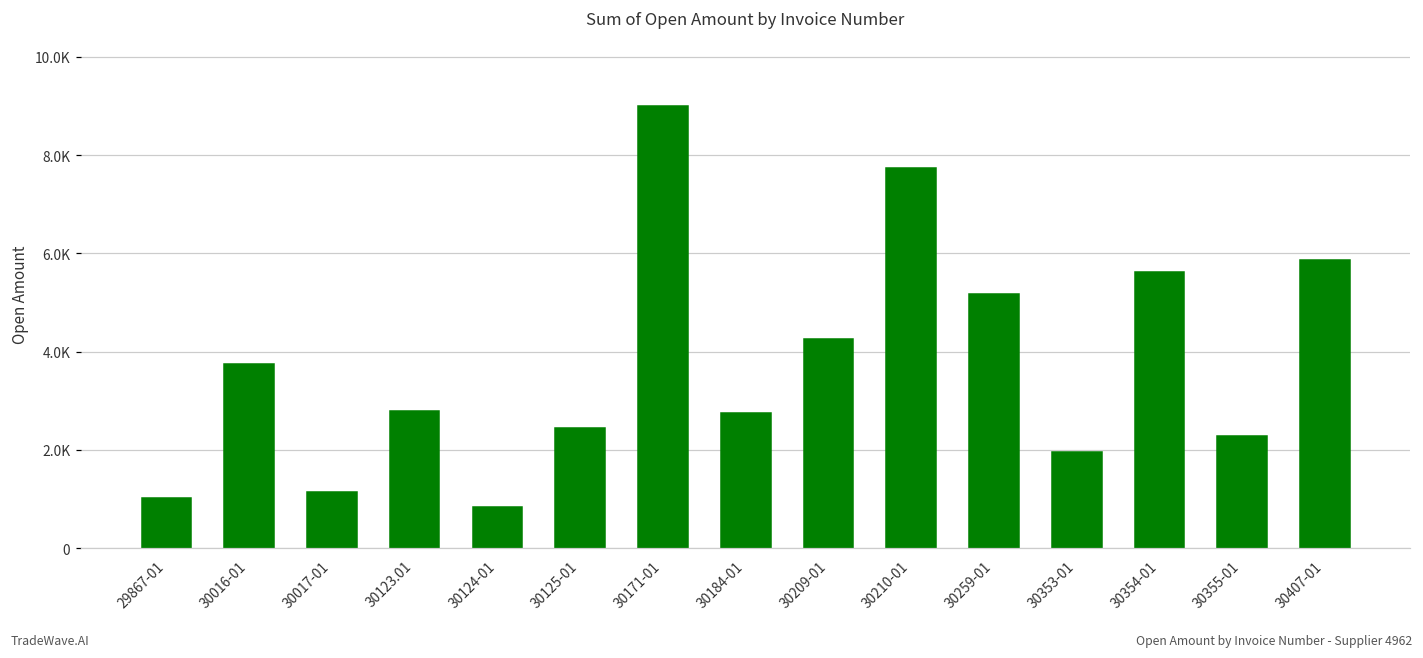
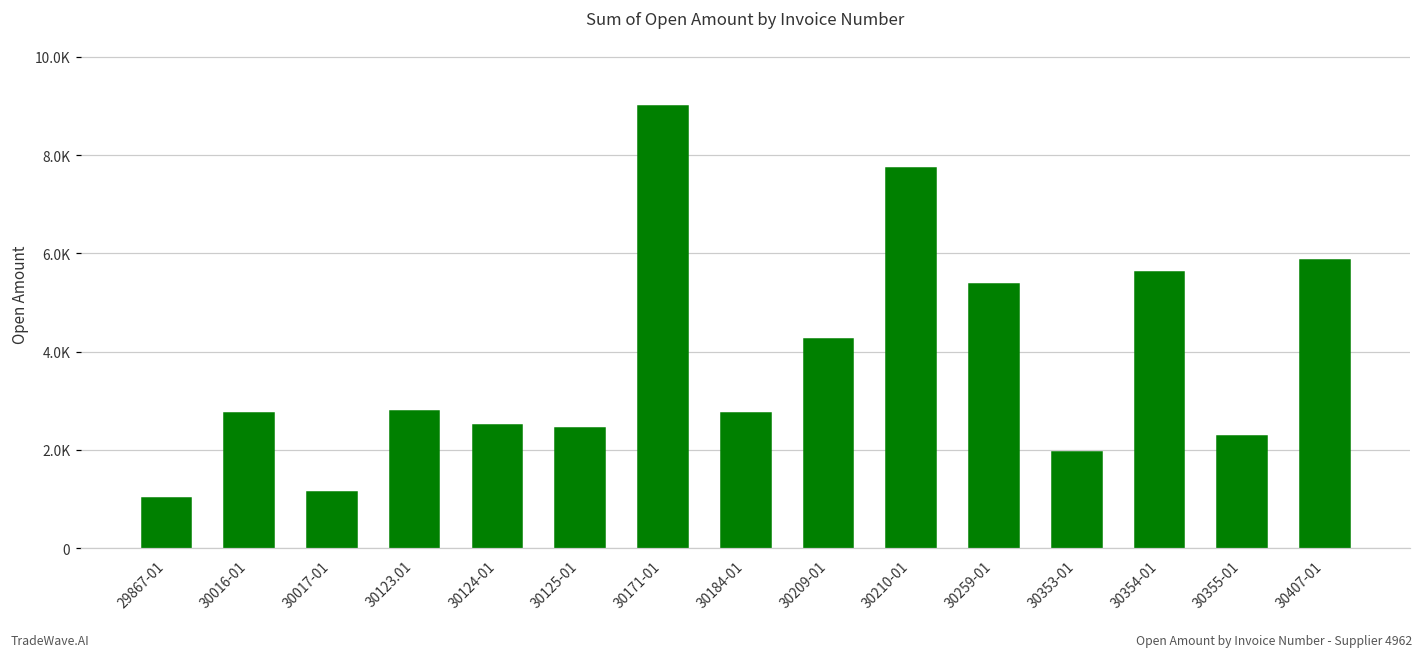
  {
    "29867-01": 1000,
-   "30016-01": 3700,
+   "30016-01": 2800,
    "30017-01": 1100,
    "30123.01": 2800,
-   "30124-01": 800,
+   "30124-01": 2500,
    "30125-01": 2400,
    "30171-01": 9000,
    "30184-01": 2800,
    "30209-01": 4300,
    "30210-01": 7700,
-   "30259-01": 5200,
+   "30259-01": 5400,
    "30353-01": 2000,
    "30354-01": 5600,
    "30355-01": 2300,
    "30407-01": 5900
  }
